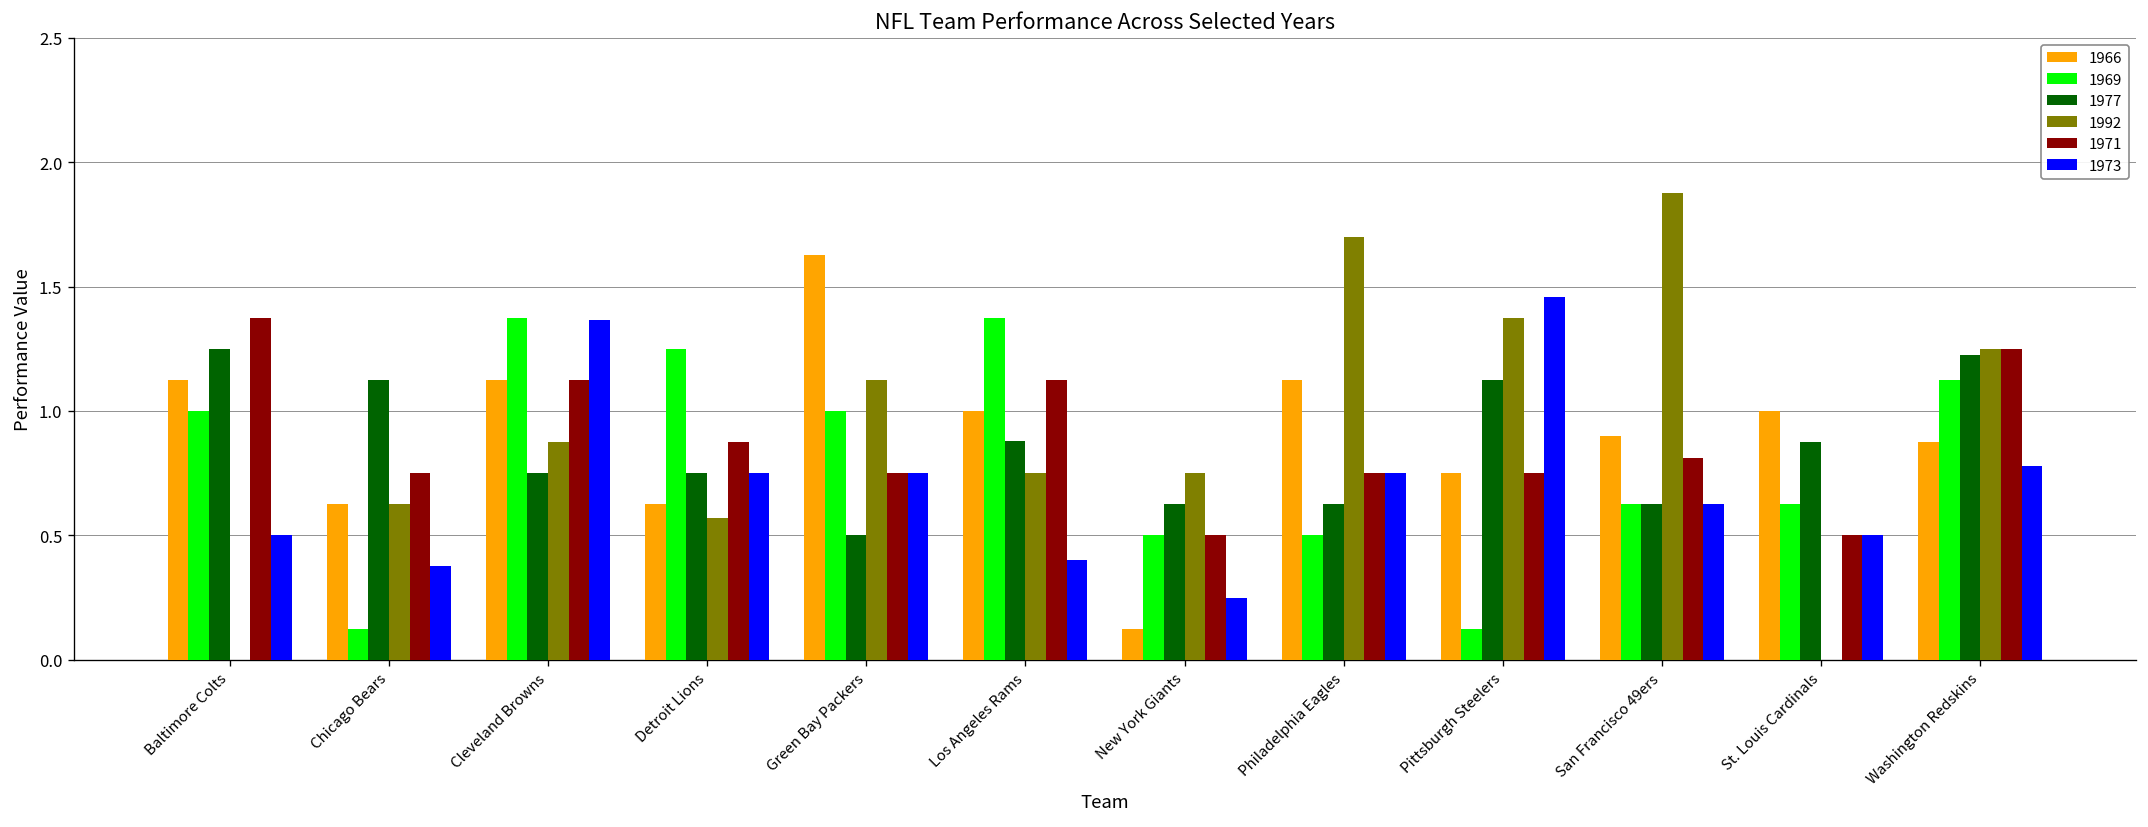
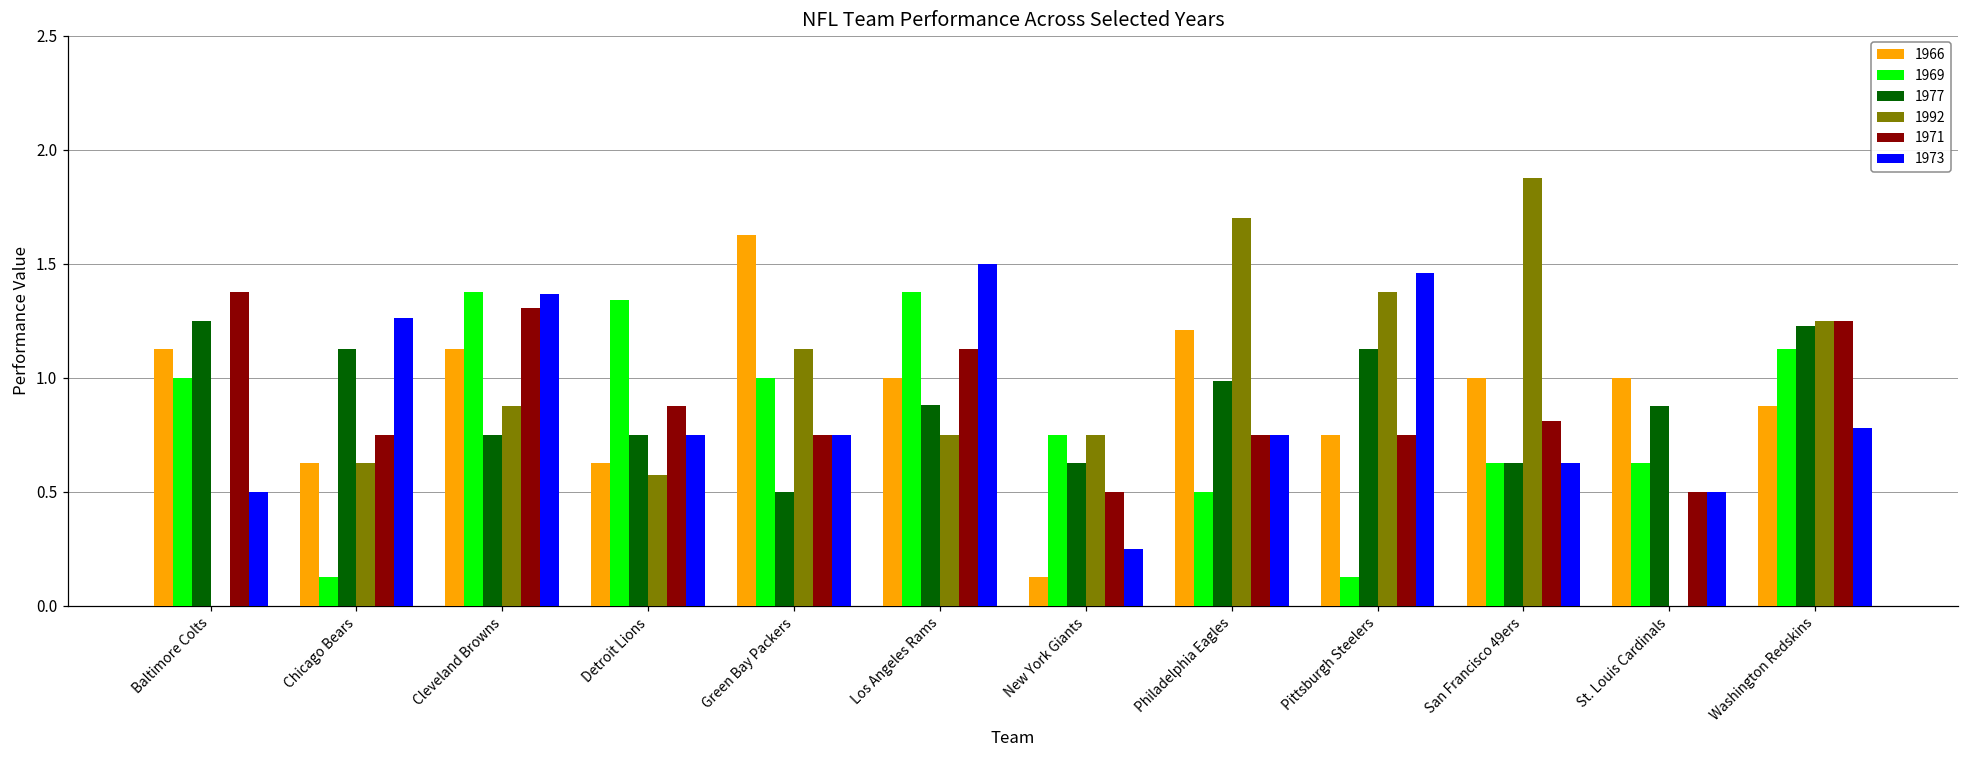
  {
    "1966": {
      "Baltimore Colts": 1.13,
      "Chicago Bears": 0.63,
      "Cleveland Browns": 1.13,
      "Detroit Lions": 0.63,
      "Green Bay Packers": 1.63,
      "Los Angeles Rams": 1.00,
      "New York Giants": 0.13,
-     "Philadelphia Eagles": 1.13,
+     "Philadelphia Eagles": 1.21,
      "Pittsburgh Steelers": 0.75,
-     "San Francisco 49ers": 0.9,
+     "San Francisco 49ers": 1.0,
      "St. Louis Cardinals": 1.00,
      "Washington Redskins": 0.88
    },
    "1969": {
      "Baltimore Colts": 1.00,
      "Chicago Bears": 0.13,
      "Cleveland Browns": 1.38,
-     "Detroit Lions": 1.25,
+     "Detroit Lions": 1.34,
      "Green Bay Packers": 1.00,
      "Los Angeles Rams": 1.38,
-     "New York Giants": 0.50,
+     "New York Giants": 0.75,
      "Philadelphia Eagles": 0.50,
      "Pittsburgh Steelers": 0.13,
      "San Francisco 49ers": 0.63,
      "St. Louis Cardinals": 0.63,
      "Washington Redskins": 1.13
    },
    "1977": {
      "Baltimore Colts": 1.25,
      "Chicago Bears": 1.13,
      "Cleveland Browns": 0.75,
      "Detroit Lions": 0.75,
      "Green Bay Packers": 0.50,
      "Los Angeles Rams": 0.88,
      "New York Giants": 0.63,
-     "Philadelphia Eagles": 0.63,
+     "Philadelphia Eagles": 0.98,
      "Pittsburgh Steelers": 1.13,
      "San Francisco 49ers": 0.63,
      "St. Louis Cardinals": 0.88,
      "Washington Redskins": 1.23
    },
    "1992": {
      "Baltimore Colts": 0.00,
      "Chicago Bears": 0.63,
      "Cleveland Browns": 0.88,
      "Detroit Lions": 0.57,
      "Green Bay Packers": 1.13,
      "Los Angeles Rams": 0.75,
      "New York Giants": 0.75,
      "Philadelphia Eagles": 1.70,
      "Pittsburgh Steelers": 1.38,
      "San Francisco 49ers": 1.88,
      "St. Louis Cardinals": 0.00,
      "Washington Redskins": 1.25
    },
    "1971": {
      "Baltimore Colts": 1.38,
      "Chicago Bears": 0.75,
-     "Cleveland Browns": 1.13,
+     "Cleveland Browns": 1.31,
      "Detroit Lions": 0.88,
      "Green Bay Packers": 0.75,
      "Los Angeles Rams": 1.13,
      "New York Giants": 0.50,
      "Philadelphia Eagles": 0.75,
      "Pittsburgh Steelers": 0.75,
      "San Francisco 49ers": 0.81,
      "St. Louis Cardinals": 0.50,
      "Washington Redskins": 1.25
    },
    "1973": {
      "Baltimore Colts": 0.50,
-     "Chicago Bears": 0.38,
+     "Chicago Bears": 1.26,
      "Cleveland Browns": 1.37,
      "Detroit Lions": 0.75,
      "Green Bay Packers": 0.75,
-     "Los Angeles Rams": 0.4,
+     "Los Angeles Rams": 1.5,
      "New York Giants": 0.25,
      "Philadelphia Eagles": 0.75,
      "Pittsburgh Steelers": 1.46,
      "San Francisco 49ers": 0.63,
      "St. Louis Cardinals": 0.50,
      "Washington Redskins": 0.78
    }
  }
